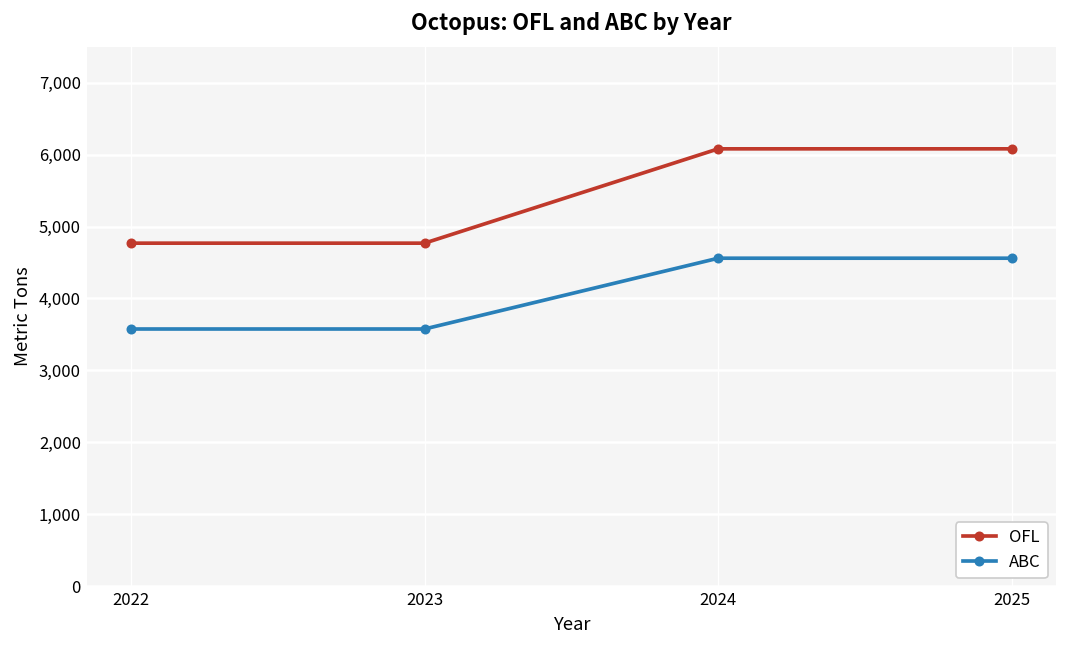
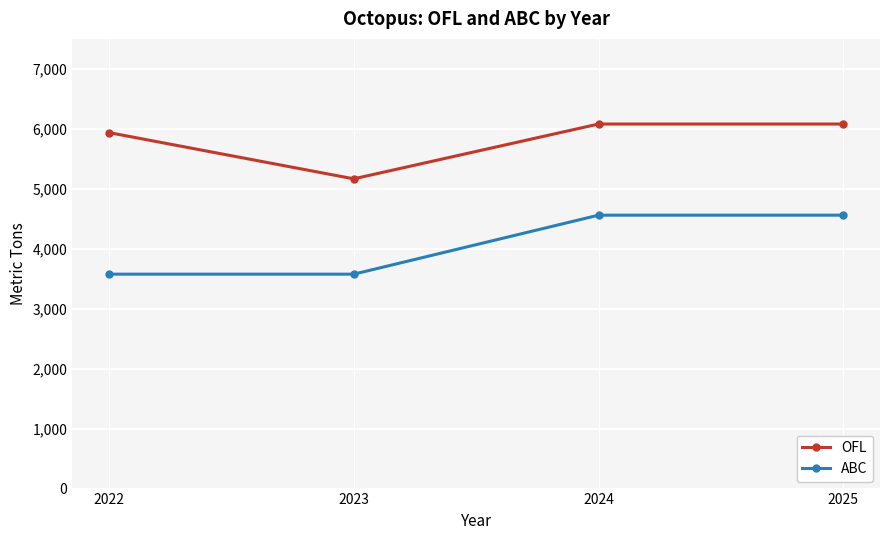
  {
    "OFL": {
-     "2022": "4,800",
-     "2023": "4,800",
+     "2022": "5,900",
+     "2023": "5,200",
      "2024": "6,100",
      "2025": "6,100"
    },
    "ABC": {
      "2022": "3,600",
      "2023": "3,600",
      "2024": "4,600",
      "2025": "4,600"
    }
  }
